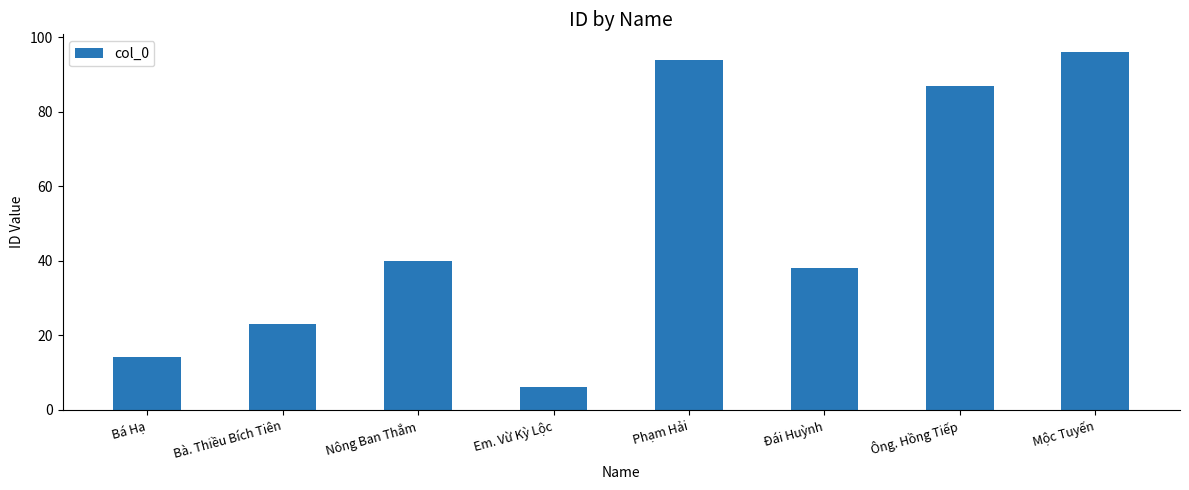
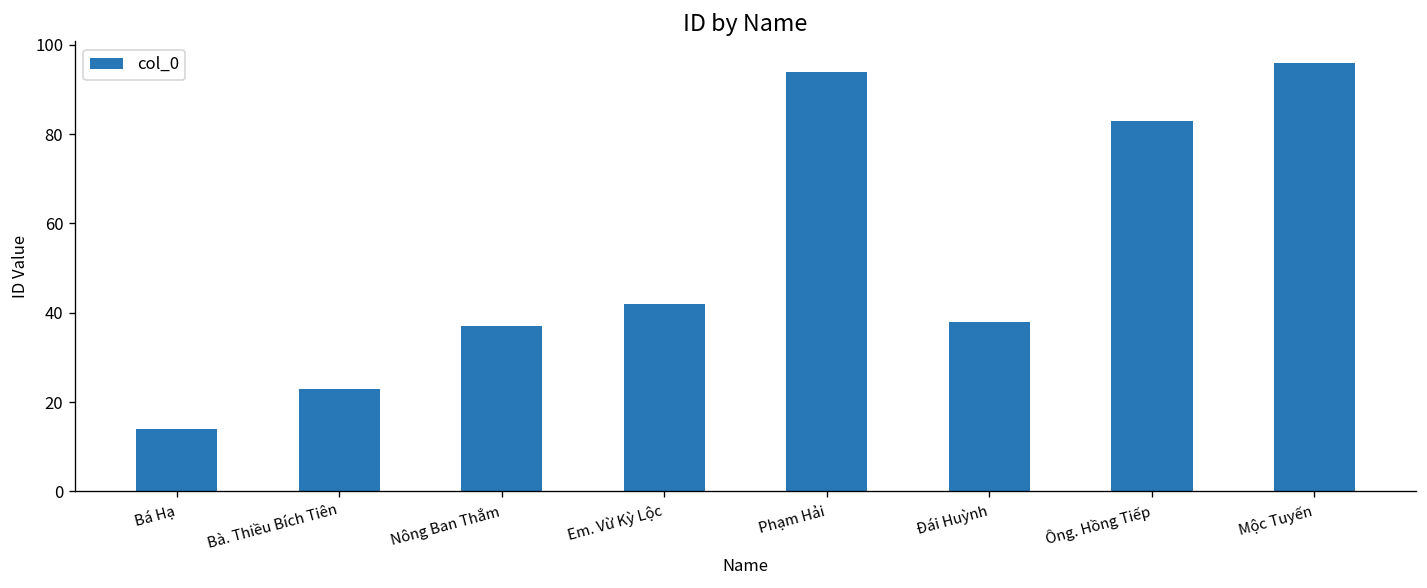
  {
    "Bá Hạ": 14,
    "Bà. Thiều Bích Tiên": 23,
-   "Nông Ban Thắm": 40,
-   "Em. Vừ Kỳ Lộc": 6,
+   "Nông Ban Thắm": 37,
+   "Em. Vừ Kỳ Lộc": 42,
    "Phạm Hải": 94,
    "Đái Huỳnh": 38,
-   "Ông. Hồng Tiếp": 87,
+   "Ông. Hồng Tiếp": 83,
    "Mộc Tuyến": 96
  }
